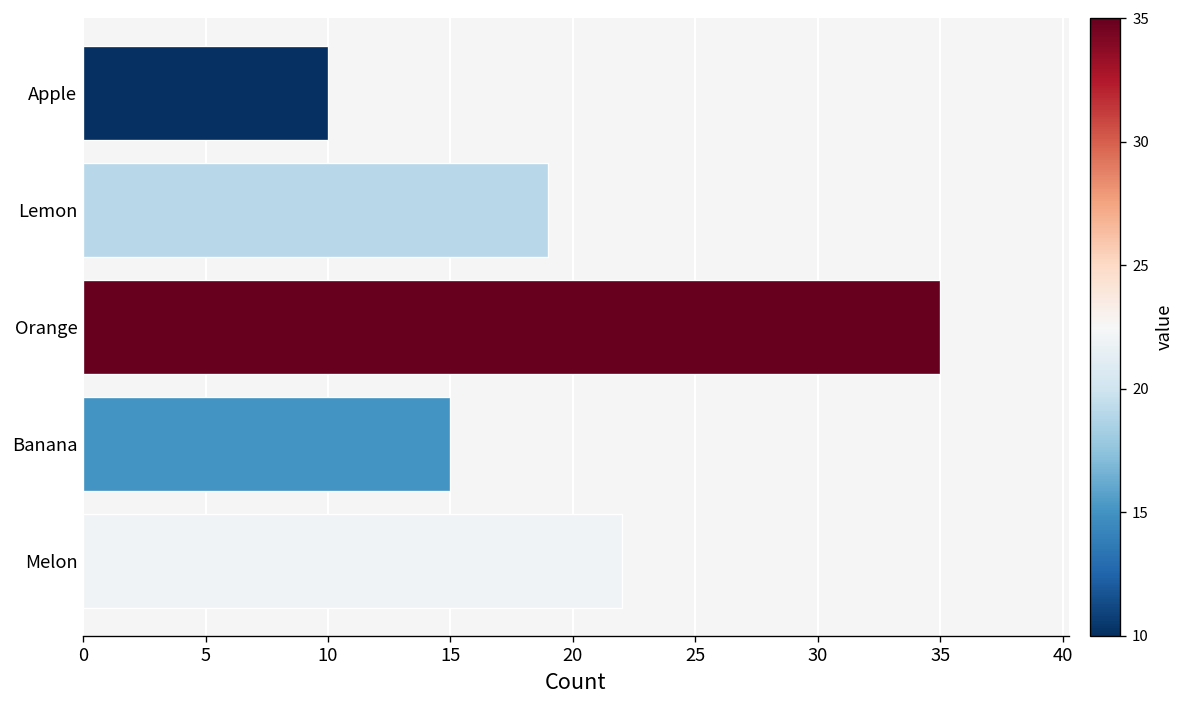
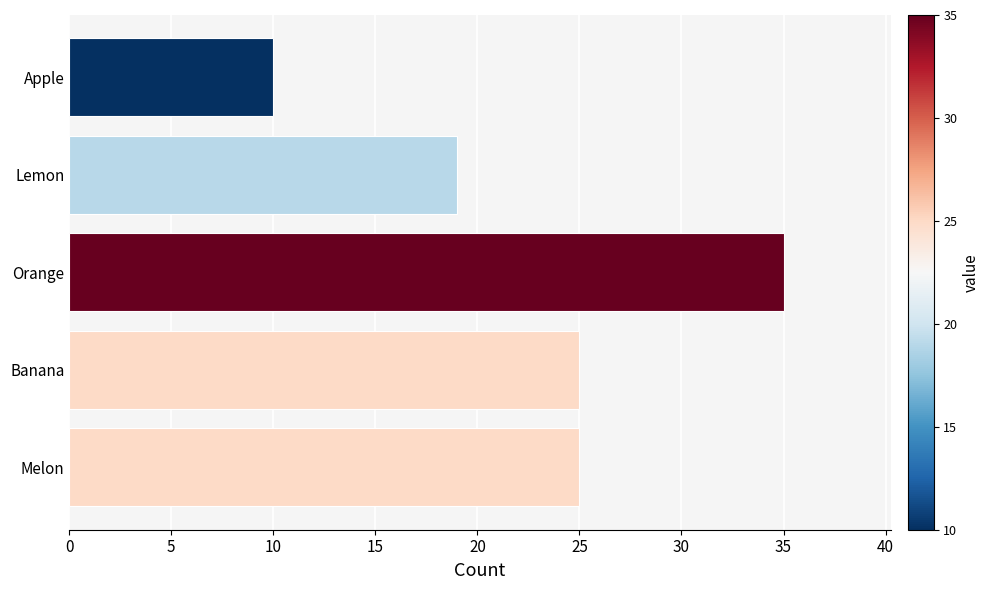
  {
    "Apple": 10,
    "Lemon": 19,
    "Orange": 35,
-   "Banana": 15,
-   "Melon": 22
+   "Banana": 25,
+   "Melon": 25
  }
